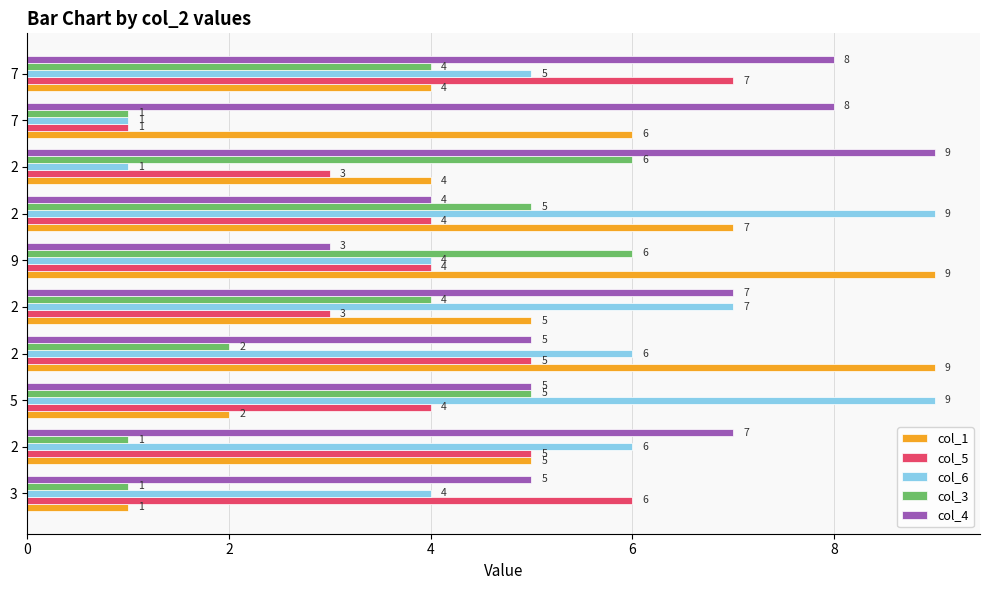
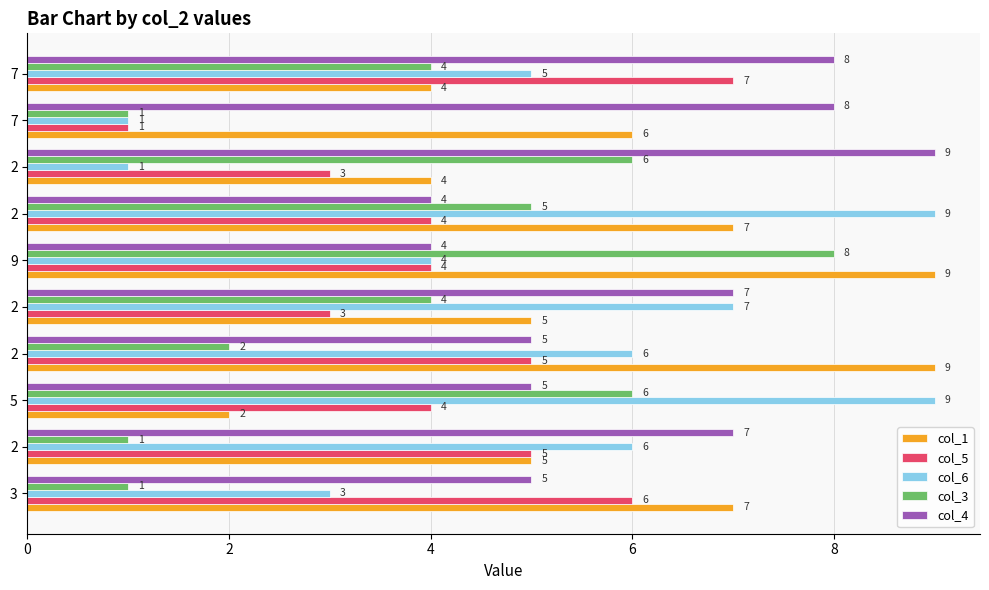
  {
    "col_1": {
      "9": 9,
      "5": 2,
-     "3": 1
+     "3": 7
    },
    "col_5": {
      "5": 4,
      "3": 6
    },
    "col_6": {
      "5": 9,
-     "3": 4
+     "3": 3
    },
    "col_3": {
-     "9": 6,
-     "5": 5,
+     "9": 8,
+     "5": 6,
      "3": 1
    },
    "col_4": {
-     "9": 3,
+     "9": 4,
      "5": 5,
      "3": 5
    }
  }
